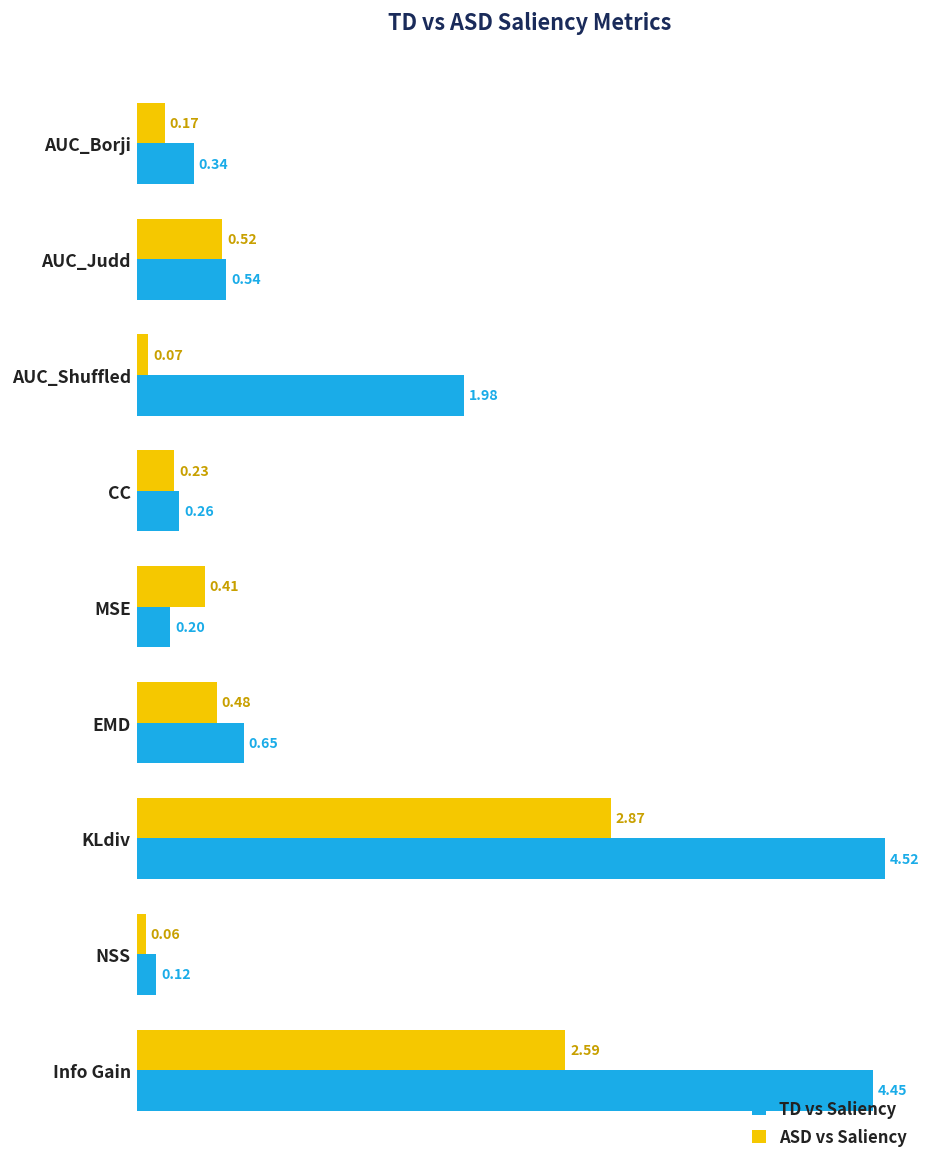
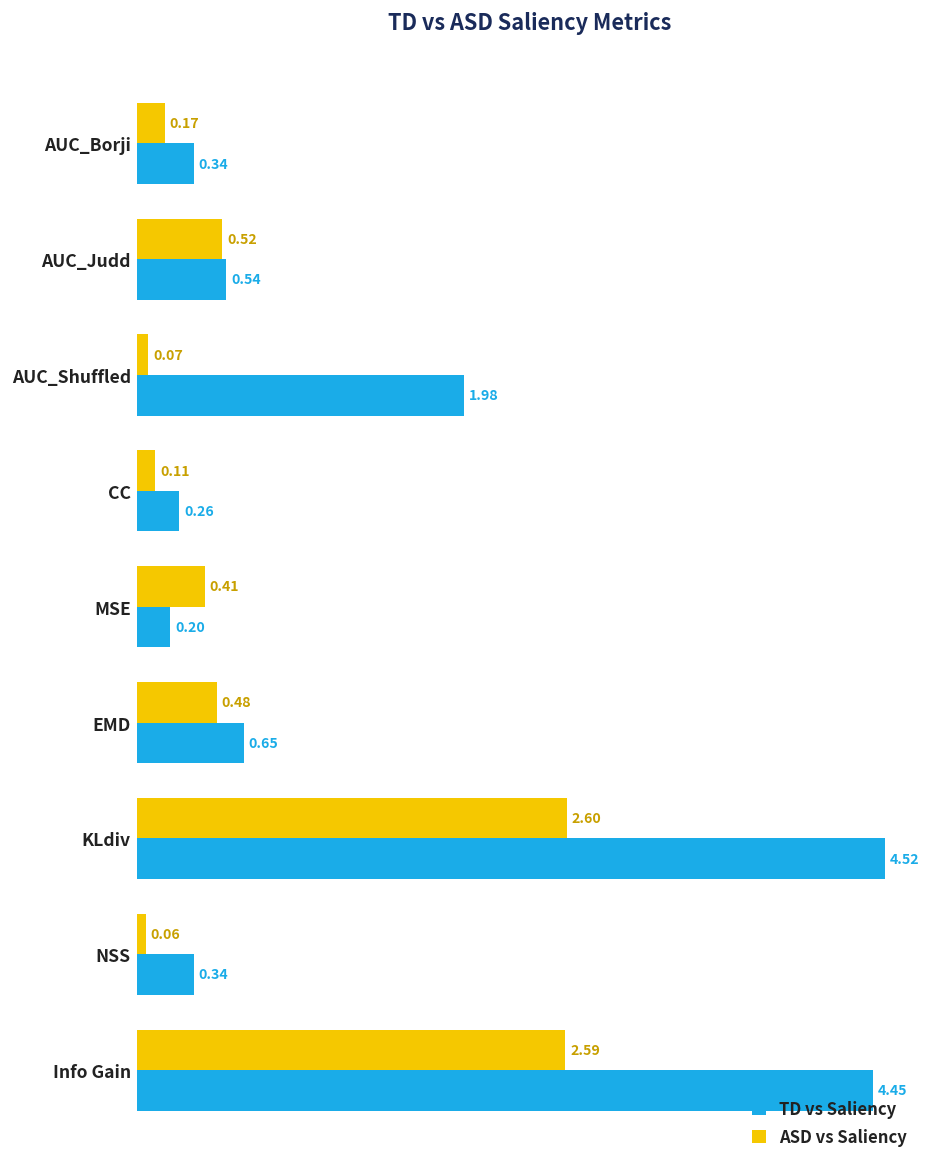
  {
    "TD vs Saliency": {
      "AUC_Borji": 0.34,
      "AUC_Judd": 0.54,
      "AUC_Shuffled": 1.98,
      "CC": 0.26,
      "MSE": 0.20,
      "EMD": 0.65,
      "KLdiv": 4.52,
-     "NSS": 0.12,
+     "NSS": 0.34,
      "Info Gain": 4.45
    },
    "ASD vs Saliency": {
      "AUC_Borji": 0.17,
      "AUC_Judd": 0.52,
      "AUC_Shuffled": 0.07,
-     "CC": 0.23,
+     "CC": 0.11,
      "MSE": 0.41,
      "EMD": 0.48,
-     "KLdiv": 2.87,
+     "KLdiv": 2.60,
      "NSS": 0.06,
      "Info Gain": 2.59
    }
  }
